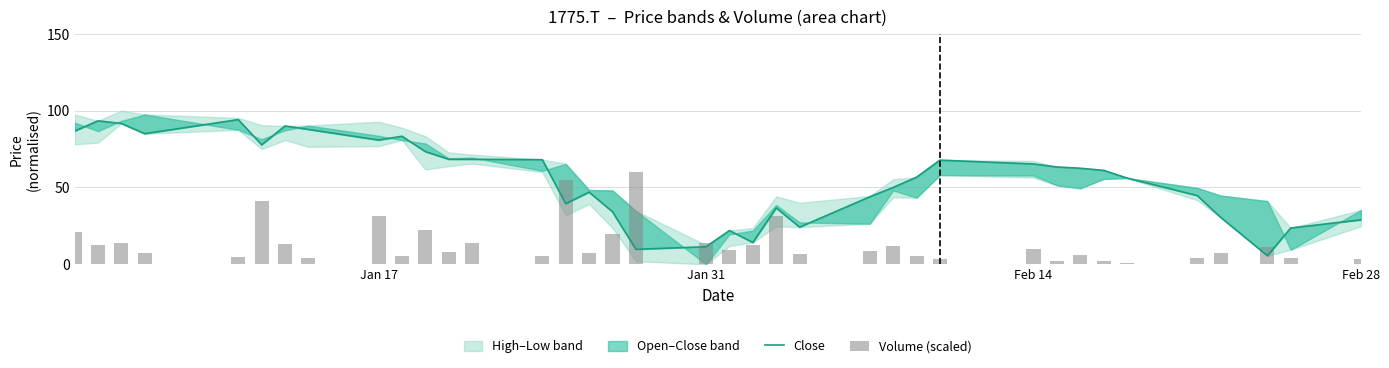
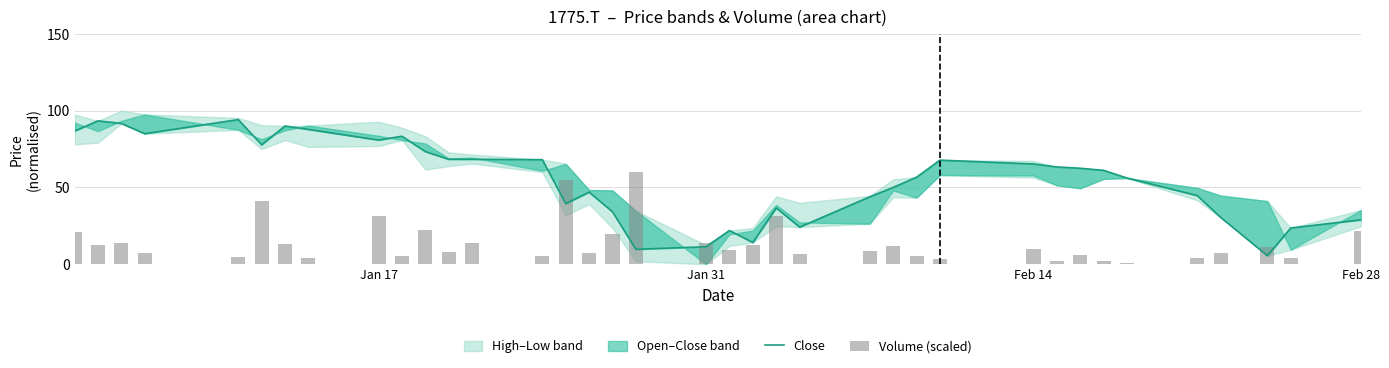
  {
    "Volume (scaled)": {
      "Jan 17": 31,
      "Jan 31": 14,
      "Feb 14": 10,
-     "Feb 28": 3
+     "Feb 28": 21
    }
  }
